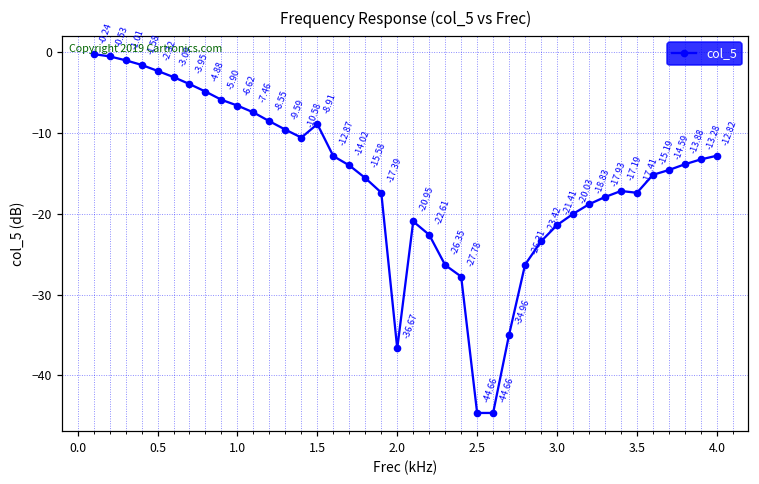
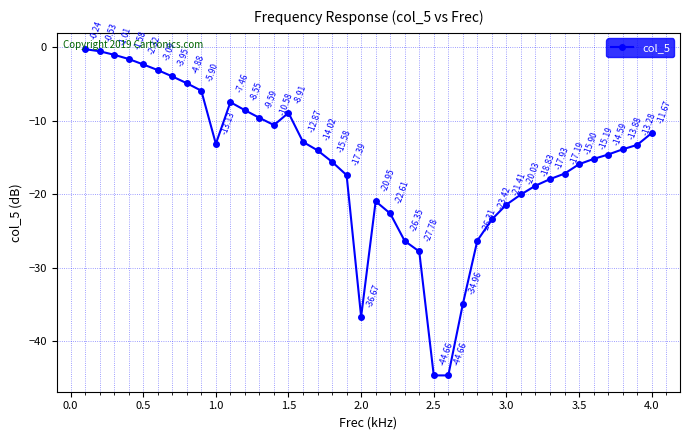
  {
-   "1.0": -6.62,
+   "1.0": -13.13,
    "1.5": -8.91,
    "2.0": -36.67,
-   "3.5": -17.41,
-   "4.0": -12.82
+   "3.5": -15.90,
+   "4.0": -11.67
  }
